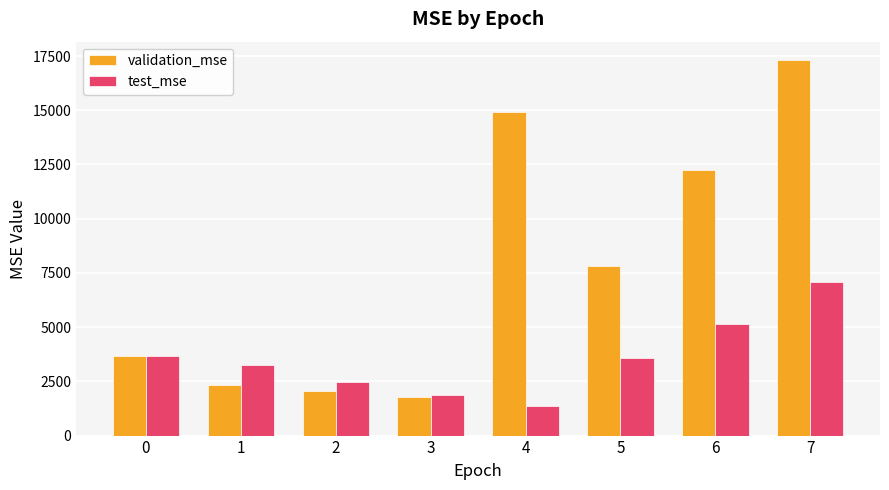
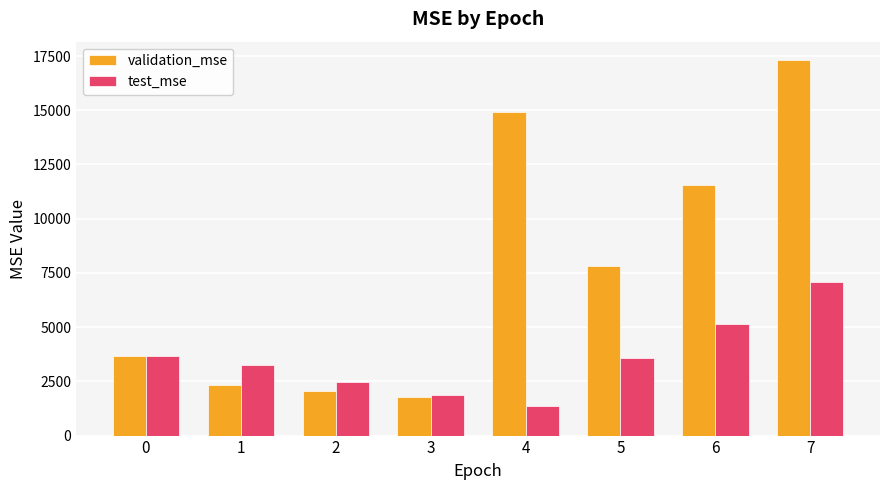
  {
    "validation_mse": {
      "0": 3700,
      "1": 2300,
      "2": 2000,
      "3": 1800,
      "4": 14900,
      "5": 7800,
-     "6": 12300,
+     "6": 11600,
      "7": 17300
    },
    "test_mse": {
      "0": 3700,
      "1": 3300,
      "2": 2500,
      "3": 1900,
      "4": 1400,
      "5": 3600,
      "6": 5100,
      "7": 7100
    }
  }
